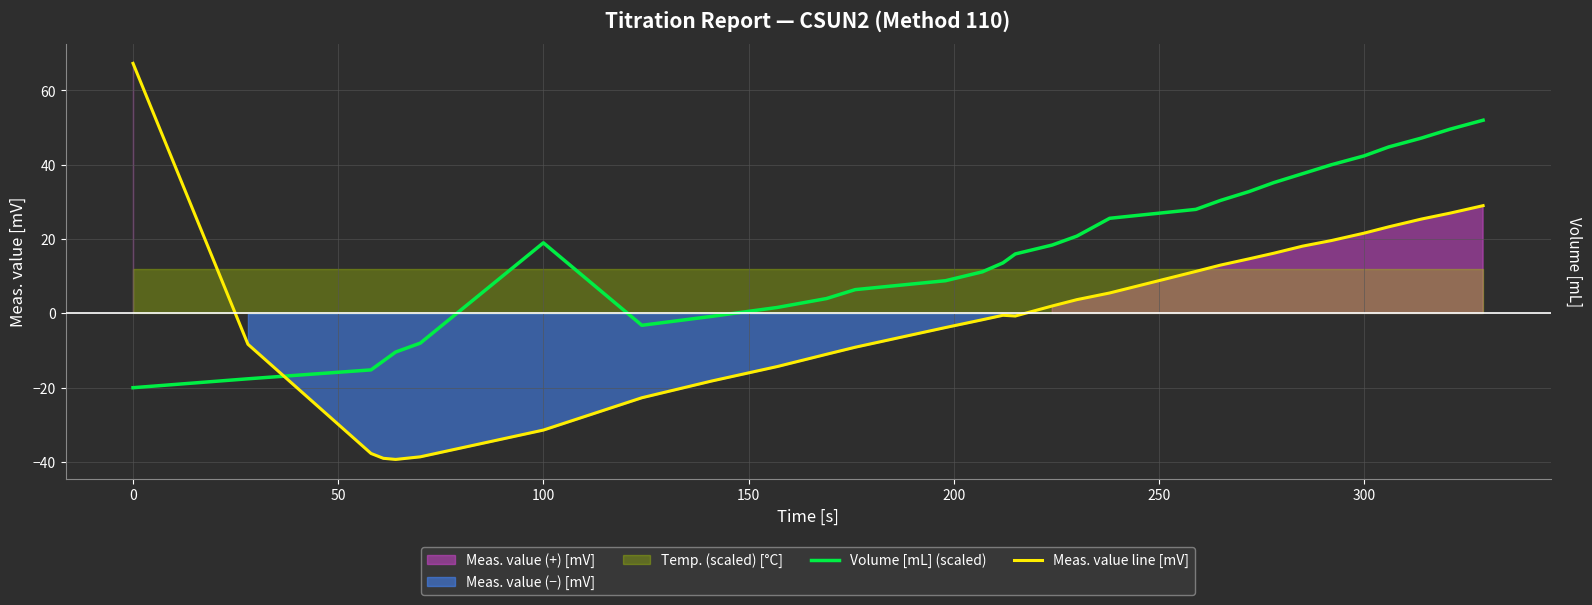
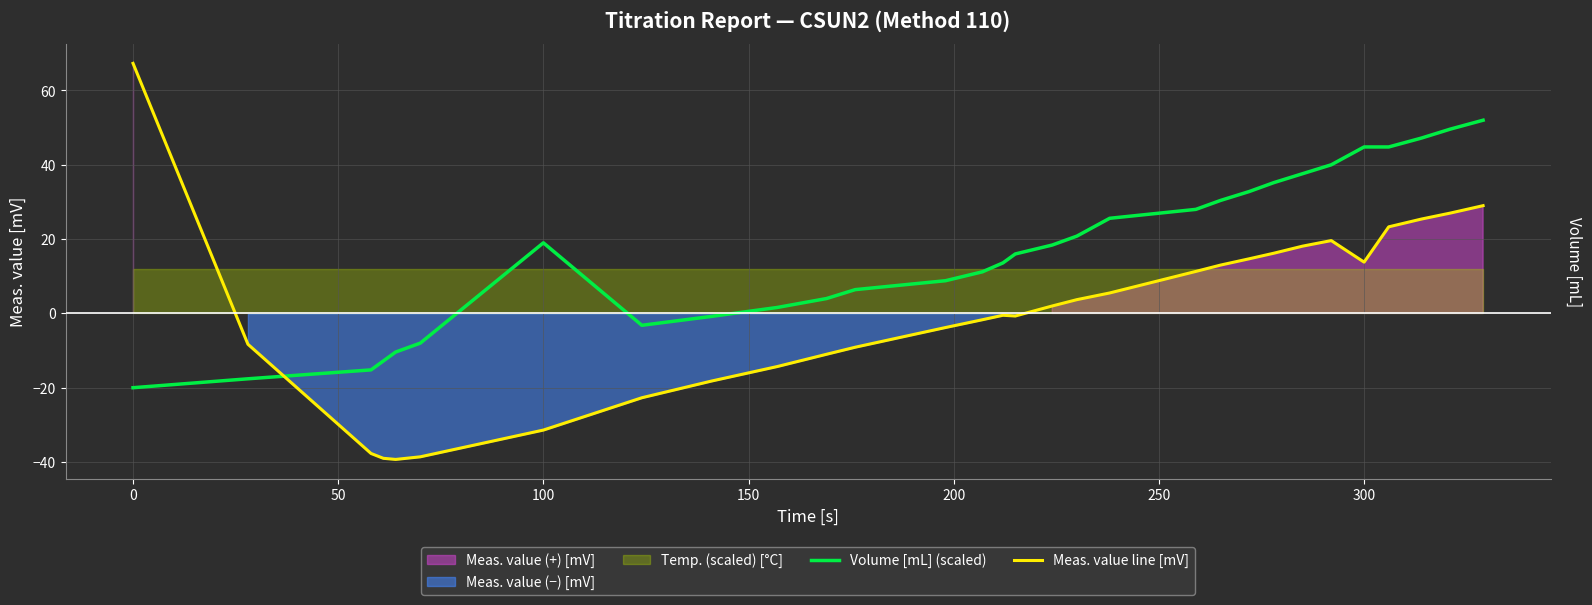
  {
    "Volume [mL] (scaled)": {
      "0": -20,
      "100": 19,
-     "300": 42
+     "300": 45
    },
    "Meas. value line [mV]": {
      "0": 67,
      "100": -31,
-     "300": 22
+     "300": 14
    },
    "Temp. (scaled) [°C]": {
      "0": 12,
      "100": 12,
      "300": 12
    }
  }
